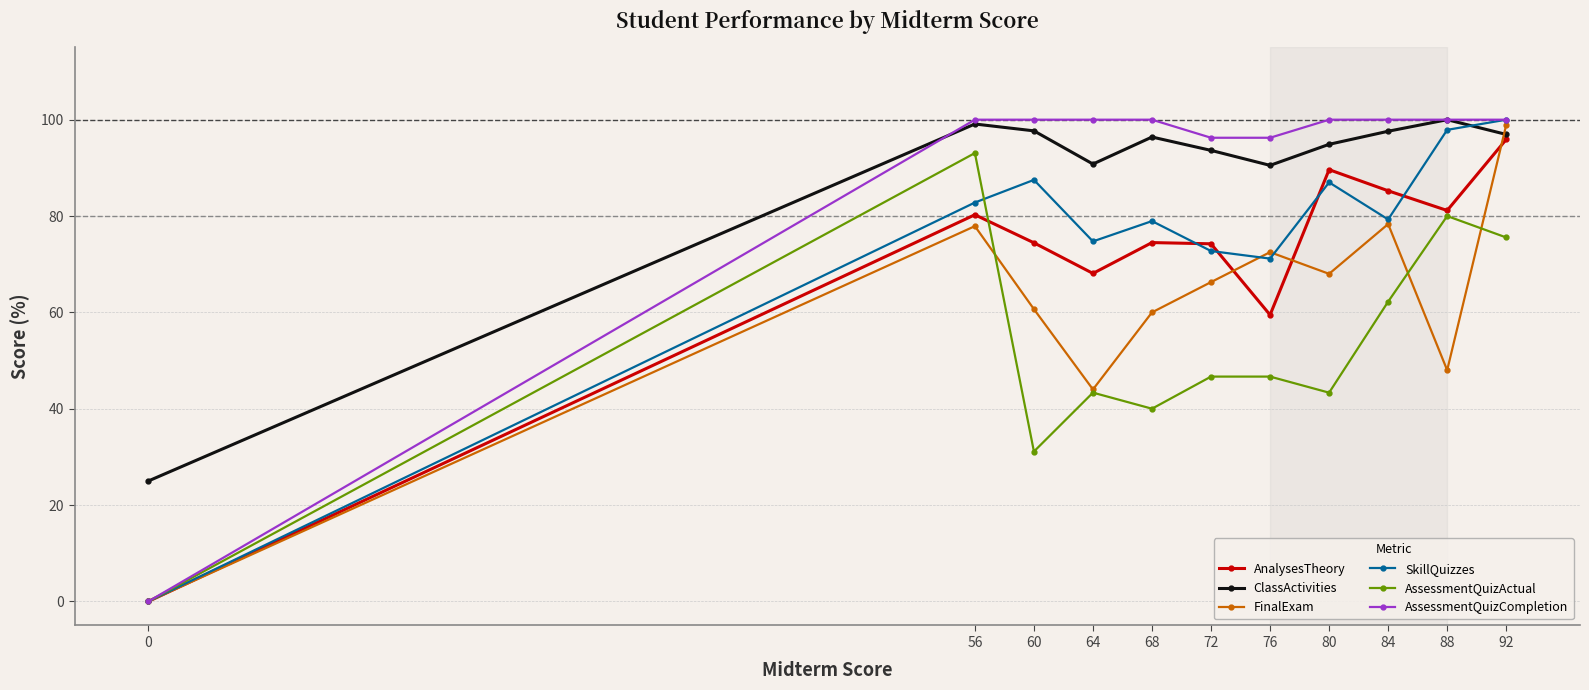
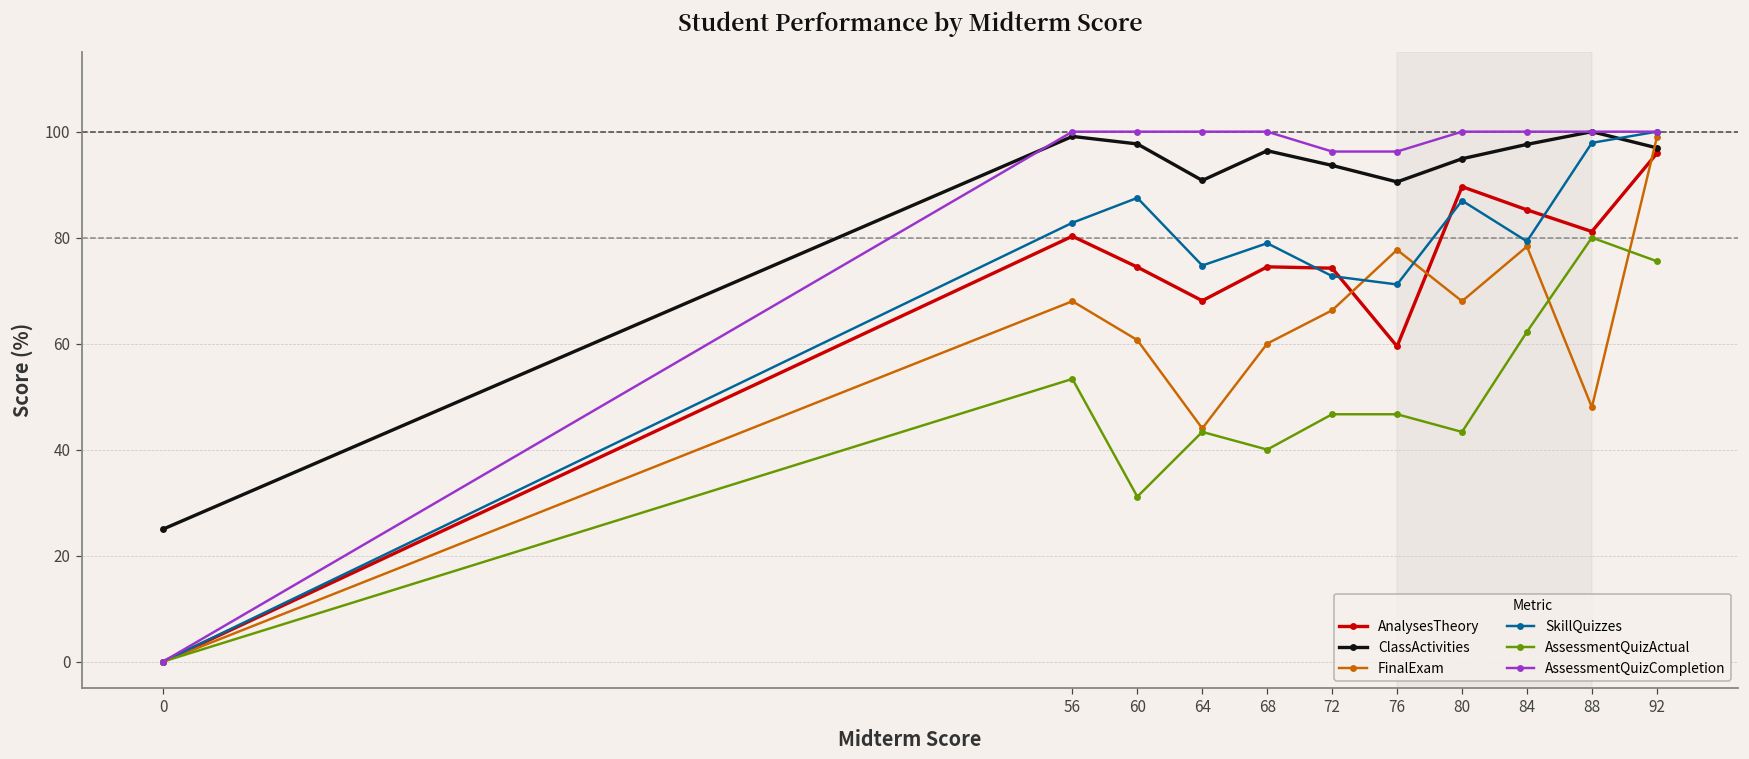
  {
    "AnalysesTheory": {
      "56": 80,
      "60": 74,
      "64": 68,
      "68": 74,
      "72": 74,
      "76": 59,
      "80": 90,
      "84": 85,
      "88": 81,
      "92": 96
    },
    "ClassActivities": {
      "0": 25,
      "56": 99,
      "60": 98,
      "64": 91,
      "68": 96,
      "72": 94,
      "76": 91,
      "80": 95,
      "84": 98,
      "92": 97
    },
    "FinalExam": {
-     "56": 78,
+     "56": 68,
      "60": 61,
      "64": 44,
      "68": 60,
      "72": 66,
-     "76": 73,
+     "76": 78,
      "80": 68,
      "84": 78,
      "88": 48,
      "92": 99
    },
    "SkillQuizzes": {
      "56": 83,
      "60": 88,
      "64": 75,
      "68": 79,
      "72": 73,
      "76": 71,
      "80": 87,
      "84": 79,
      "88": 98
    },
    "AssessmentQuizActual": {
-     "56": 93,
+     "56": 53,
      "60": 31,
      "64": 43,
      "68": 40,
      "72": 47,
      "76": 47,
      "80": 43,
      "84": 62,
      "88": 80,
      "92": 76
    },
    "AssessmentQuizCompletion": {
      "56": 100,
      "60": 100,
      "64": 100,
      "68": 100,
      "72": 96,
      "76": 96,
      "80": 100,
      "84": 100
    }
  }
